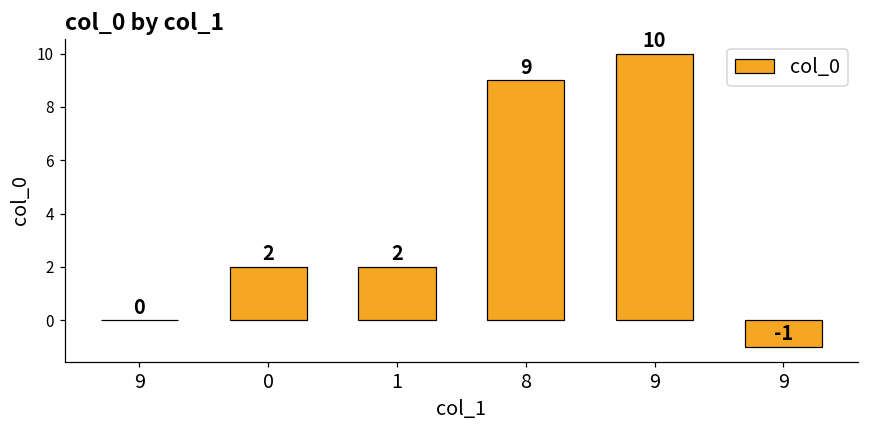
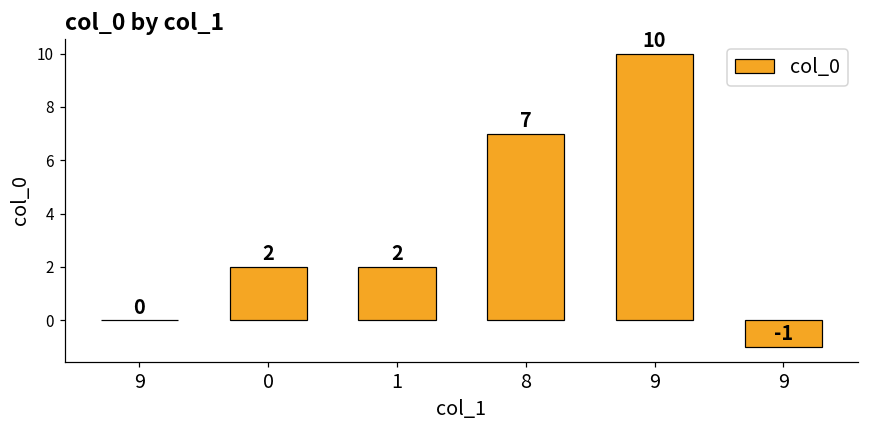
  {
    "0": 2,
    "1": 2,
-   "8": 9
+   "8": 7
  }
